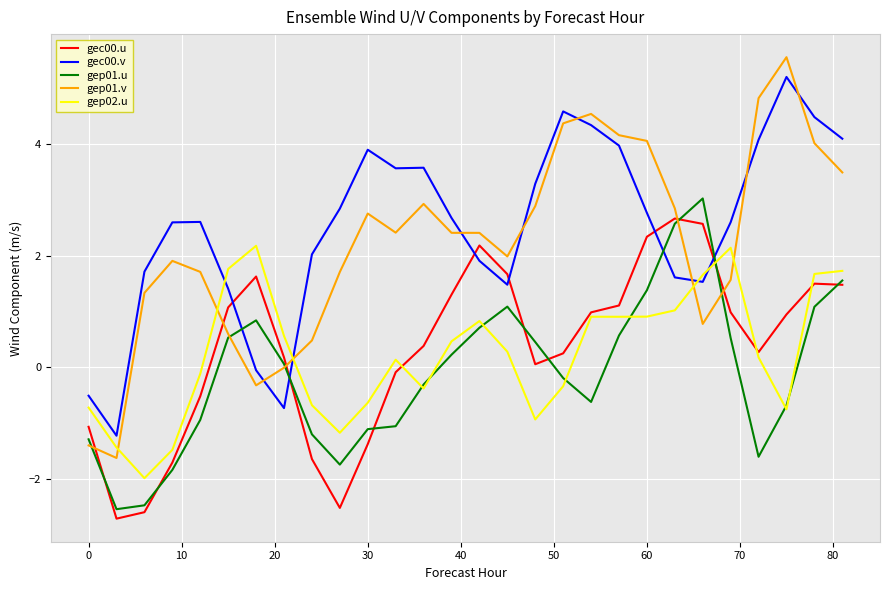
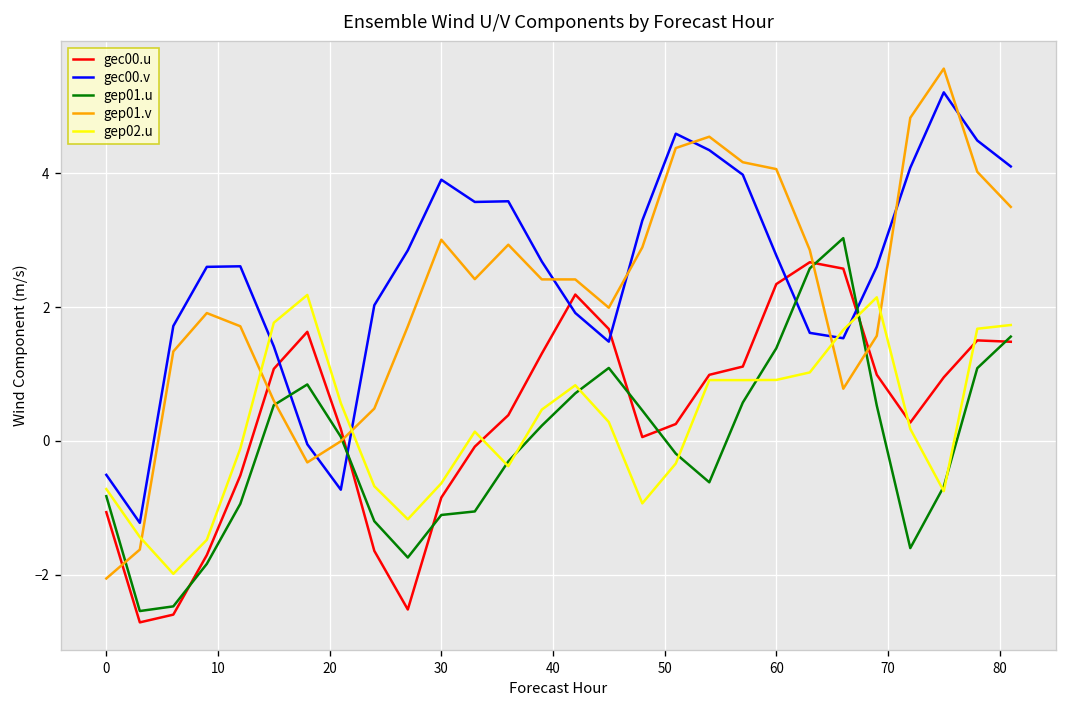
  {
    "gec00.u": {
      "0": -1.1,
-     "30": -1.4,
+     "30": -0.8,
      "60": 2.3
    },
    "gec00.v": {
      "0": -0.5,
      "30": 3.9,
      "60": 2.8
    },
    "gep01.u": {
-     "0": -1.3,
+     "0": -0.8,
      "30": -1.1,
      "60": 1.4
    },
    "gep01.v": {
-     "0": -1.4,
-     "30": 2.8,
+     "0": -2.1,
+     "30": 3.0,
      "60": 4.1
    },
    "gep02.u": {
      "0": -0.7,
      "30": -0.6,
      "60": 0.9
    }
  }
